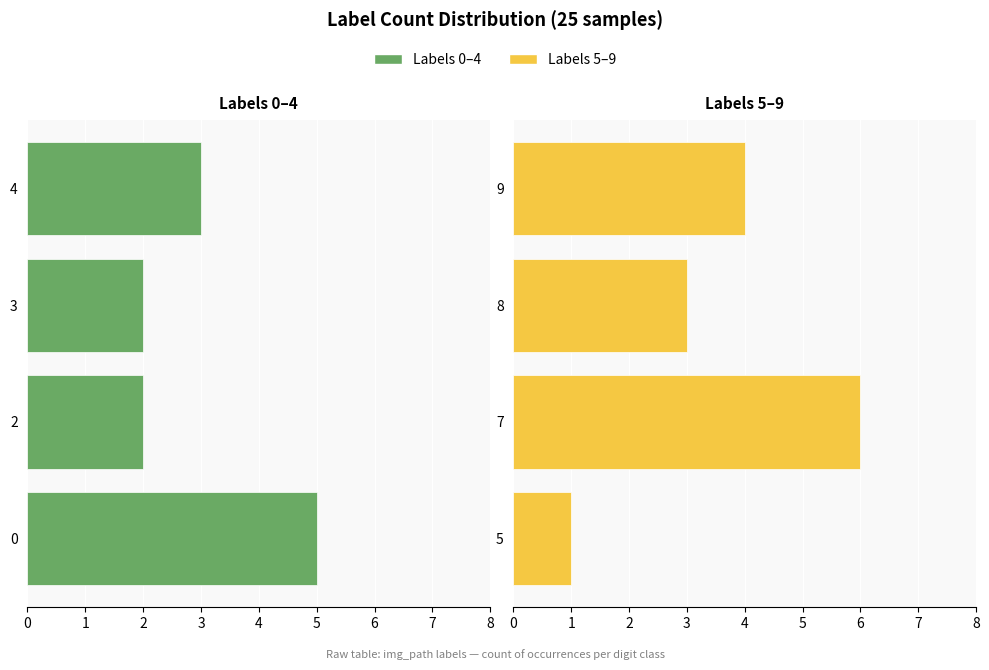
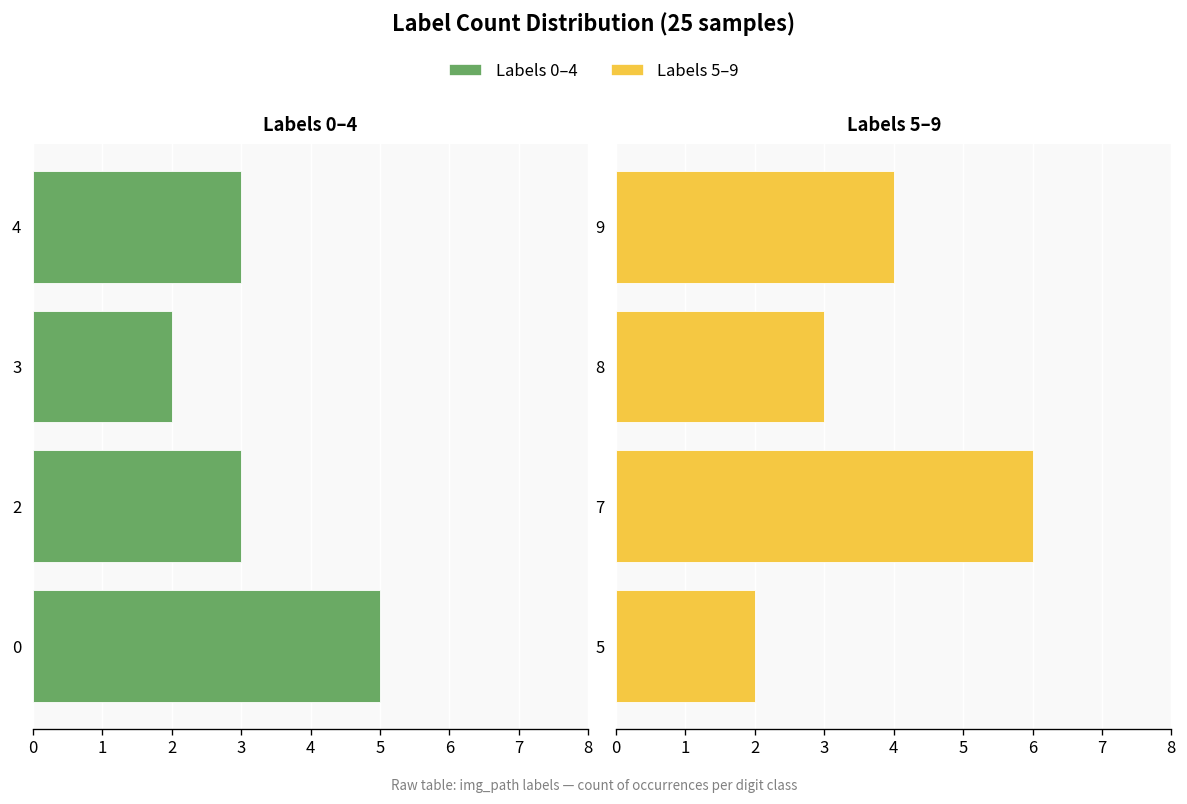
  {
    "Labels 0–4": {
      "4": 3,
      "3": 2,
-     "2": 2,
+     "2": 3,
      "0": 5
    },
    "Labels 5–9": {
      "9": 4,
      "8": 3,
      "7": 6,
-     "5": 1
+     "5": 2
    }
  }
